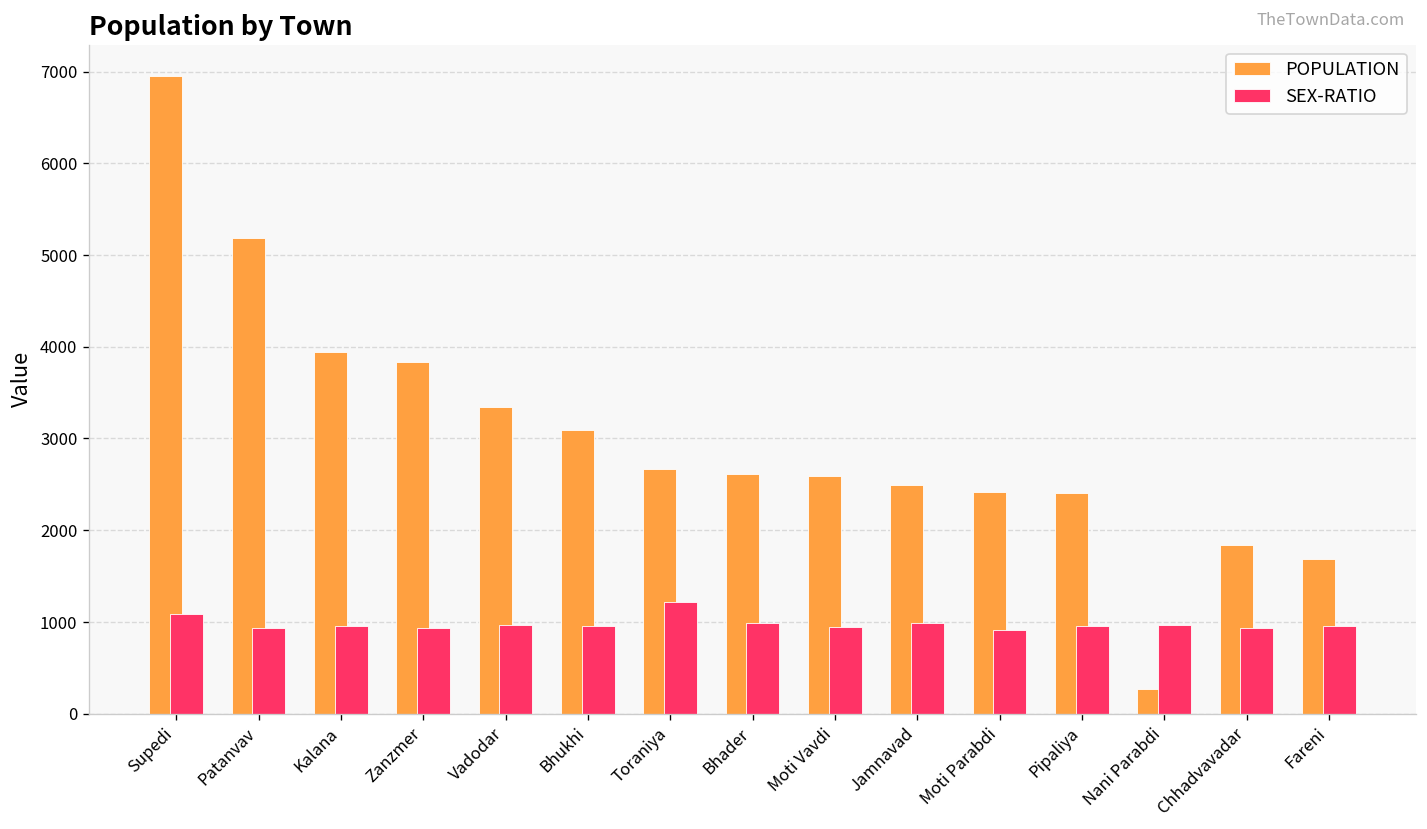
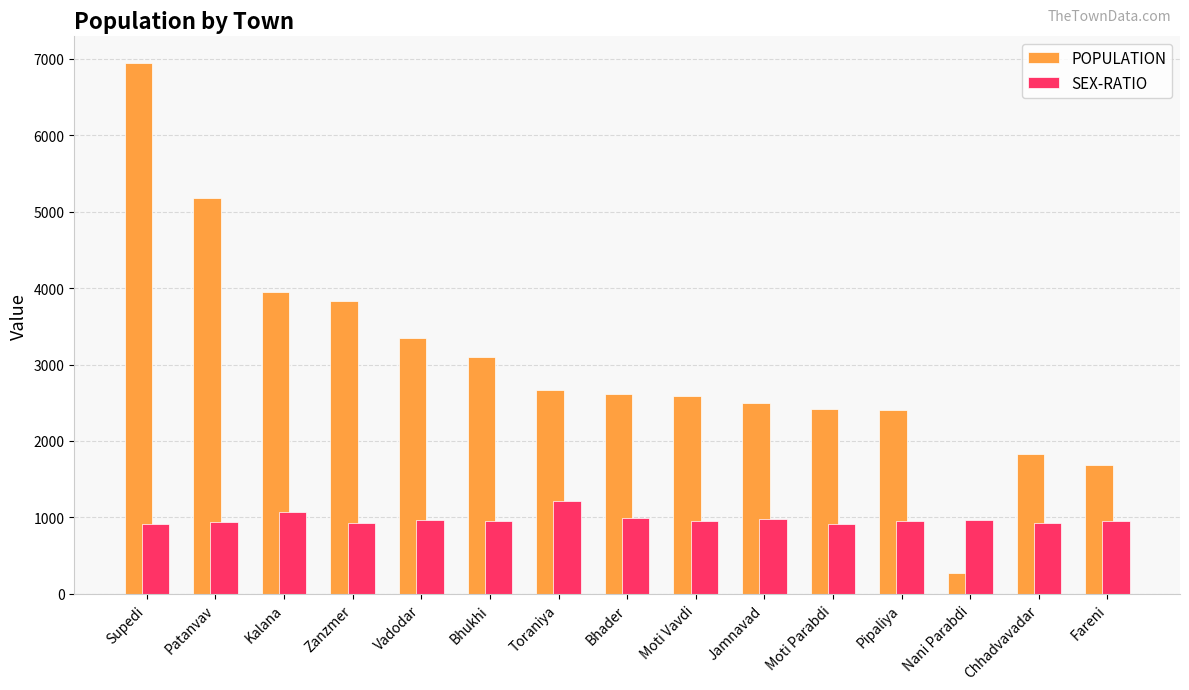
  {
    "POPULATION": {
      "Supedi": 6900,
      "Patanvav": 5200,
      "Kalana": 3900,
      "Zanzmer": 3800,
      "Vadodar": 3300,
      "Bhukhi": 3100,
      "Toraniya": 2700,
      "Bhader": 2600,
      "Moti Vavdi": 2600,
      "Jamnavad": 2500,
      "Moti Parabdi": 2400,
      "Pipaliya": 2400,
      "Nani Parabdi": 300,
      "Chhadvavadar": 1800,
      "Fareni": 1700
    },
    "SEX-RATIO": {
-     "Supedi": 1100,
+     "Supedi": 900,
      "Patanvav": 900,
-     "Kalana": 1000,
+     "Kalana": 1100,
      "Zanzmer": 900,
      "Vadodar": 1000,
      "Bhukhi": 1000,
      "Toraniya": 1200,
      "Bhader": 1000,
      "Moti Vavdi": 900,
      "Jamnavad": 1000,
      "Moti Parabdi": 900,
      "Pipaliya": 1000,
      "Nani Parabdi": 1000,
      "Chhadvavadar": 900,
      "Fareni": 1000
    }
  }
